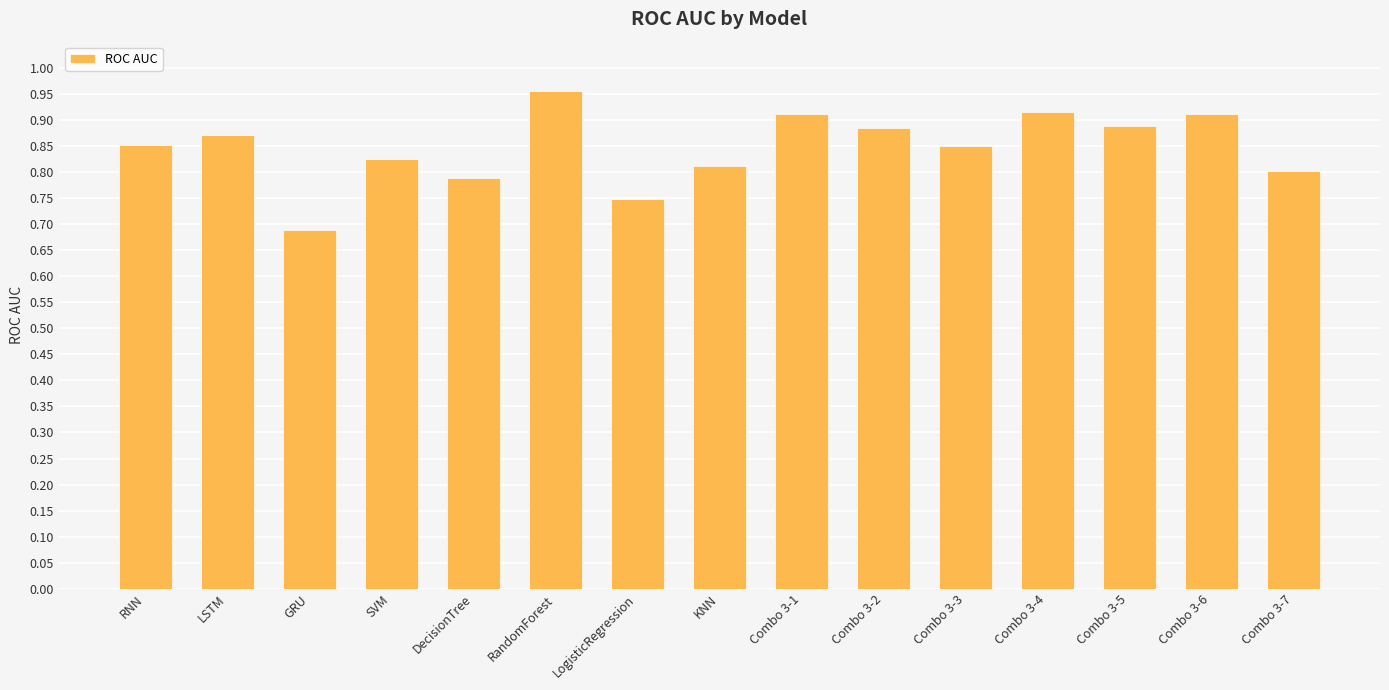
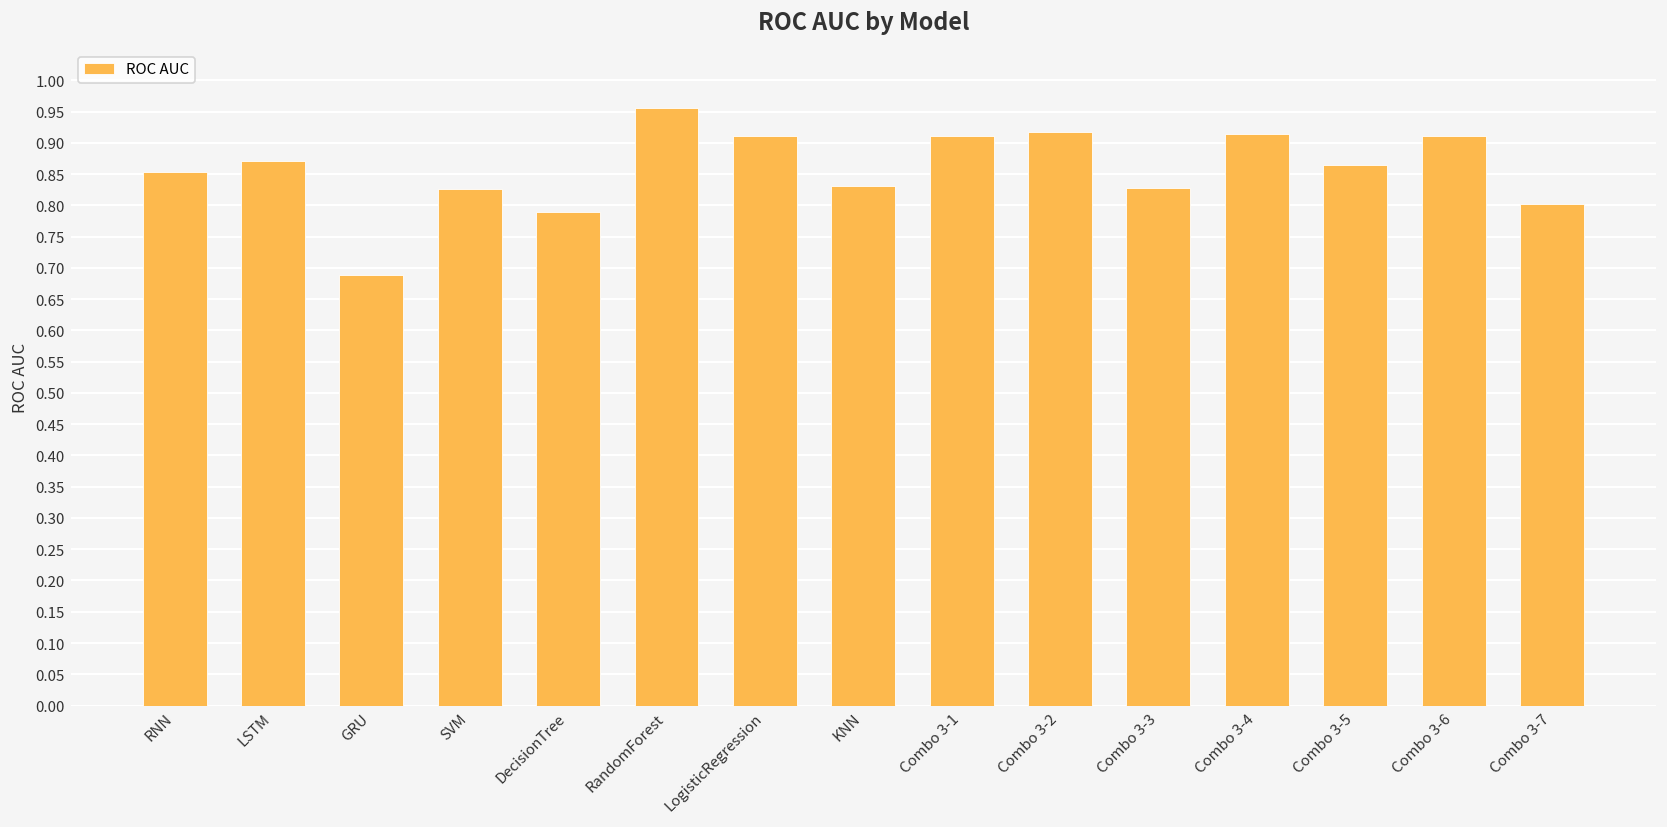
  {
    "RNN": 0.85,
    "LSTM": 0.87,
    "GRU": 0.69,
    "SVM": 0.83,
    "DecisionTree": 0.79,
    "RandomForest": 0.95,
-   "LogisticRegression": 0.75,
-   "KNN": 0.81,
+   "LogisticRegression": 0.91,
+   "KNN": 0.83,
    "Combo 3-1": 0.91,
-   "Combo 3-2": 0.88,
-   "Combo 3-3": 0.85,
+   "Combo 3-2": 0.92,
+   "Combo 3-3": 0.83,
    "Combo 3-4": 0.91,
-   "Combo 3-5": 0.89,
+   "Combo 3-5": 0.86,
    "Combo 3-6": 0.91,
    "Combo 3-7": 0.80
  }
